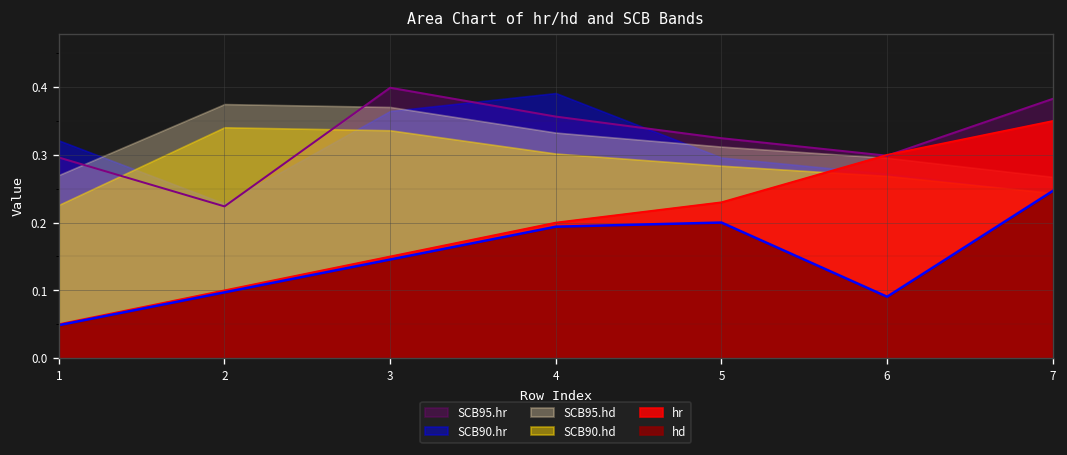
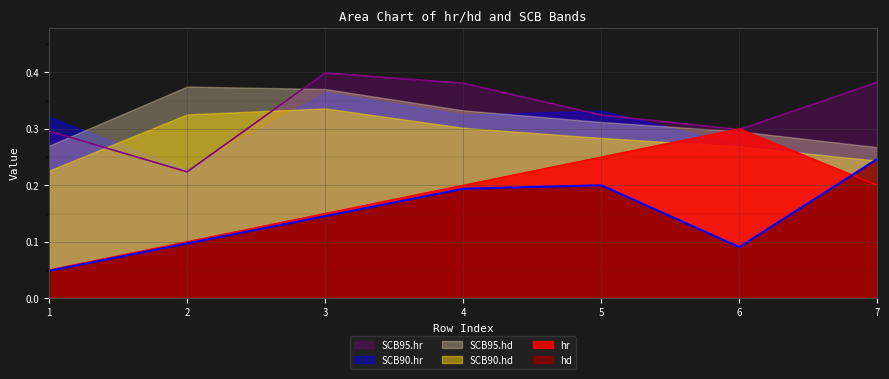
  {
    "SCB95.hr": {
      "1": 0.30,
      "3": 0.40,
-     "4": 0.36,
+     "4": 0.38,
      "5": 0.32,
      "7": 0.38
    },
    "SCB90.hr": {
      "1": 0.32,
      "3": 0.36,
-     "4": 0.39,
-     "5": 0.30
+     "4": 0.32,
+     "5": 0.33
    },
    "SCB95.hd": {
      "1": 0.27,
      "2": 0.37,
      "3": 0.37,
      "4": 0.33,
      "5": 0.31,
      "7": 0.27
    },
    "SCB90.hd": {
      "1": 0.23,
-     "2": 0.34,
+     "2": 0.33,
      "3": 0.34,
      "4": 0.30,
      "5": 0.28
    },
    "hr": {
      "4": 0.20,
-     "5": 0.23,
-     "7": 0.35
+     "5": 0.25,
+     "7": 0.20
    },
    "hd": {
      "4": 0.19,
      "5": 0.20,
      "6": 0.09
    }
  }
